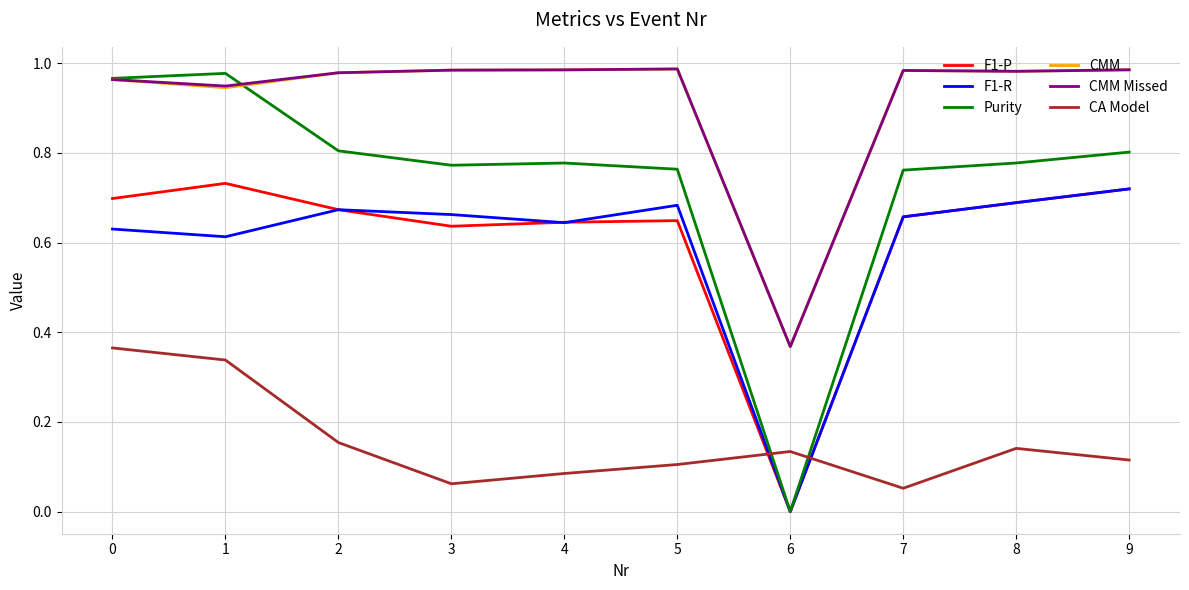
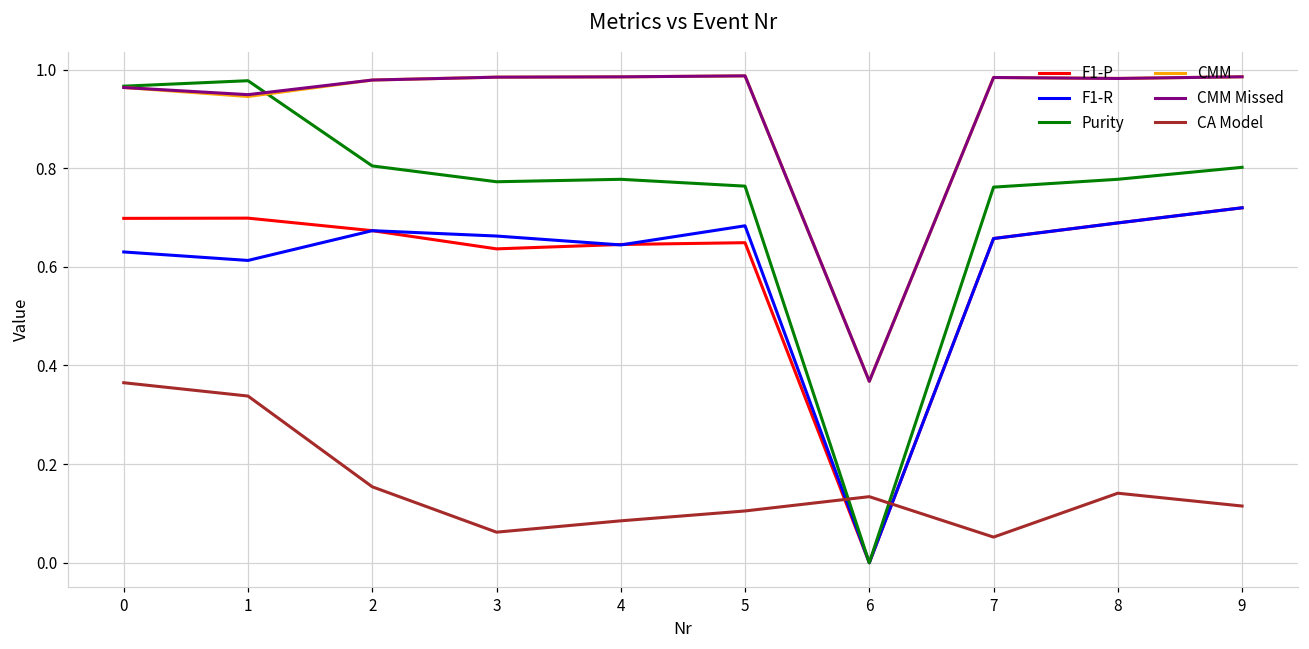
  {
    "F1-P": {
      "0": 0.70,
-     "1": 0.73,
+     "1": 0.70,
      "3": 0.64,
      "5": 0.65
    },
    "F1-R": {
      "0": 0.63,
      "1": 0.61,
      "3": 0.66,
      "5": 0.68
    },
    "Purity": {
      "1": 0.98,
      "2": 0.80,
      "3": 0.77,
      "4": 0.78,
      "5": 0.76,
      "7": 0.76,
      "8": 0.78,
      "9": 0.80
    },
    "CA Model": {
      "0": 0.37,
      "1": 0.34,
      "2": 0.15,
      "3": 0.06,
      "4": 0.08,
      "5": 0.10,
      "6": 0.13,
      "7": 0.05,
      "8": 0.14,
      "9": 0.11
    }
  }
